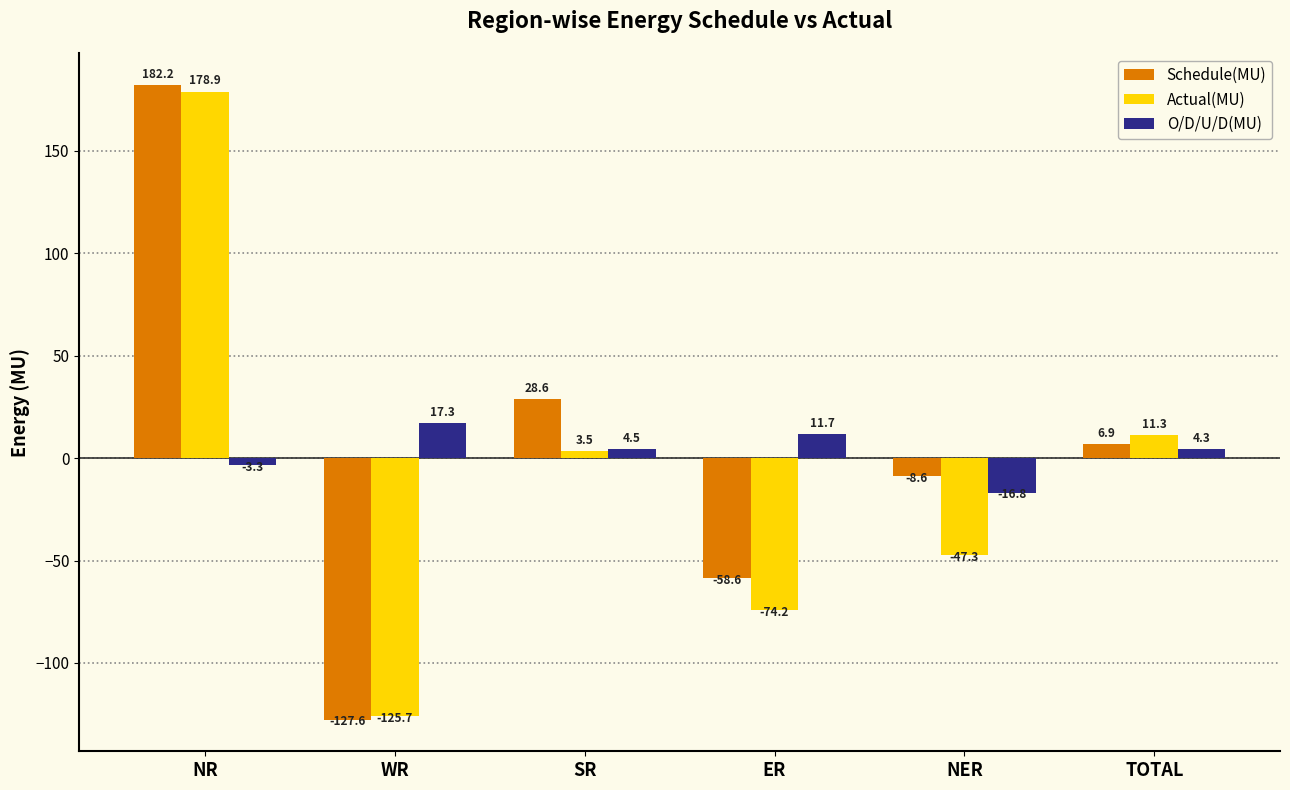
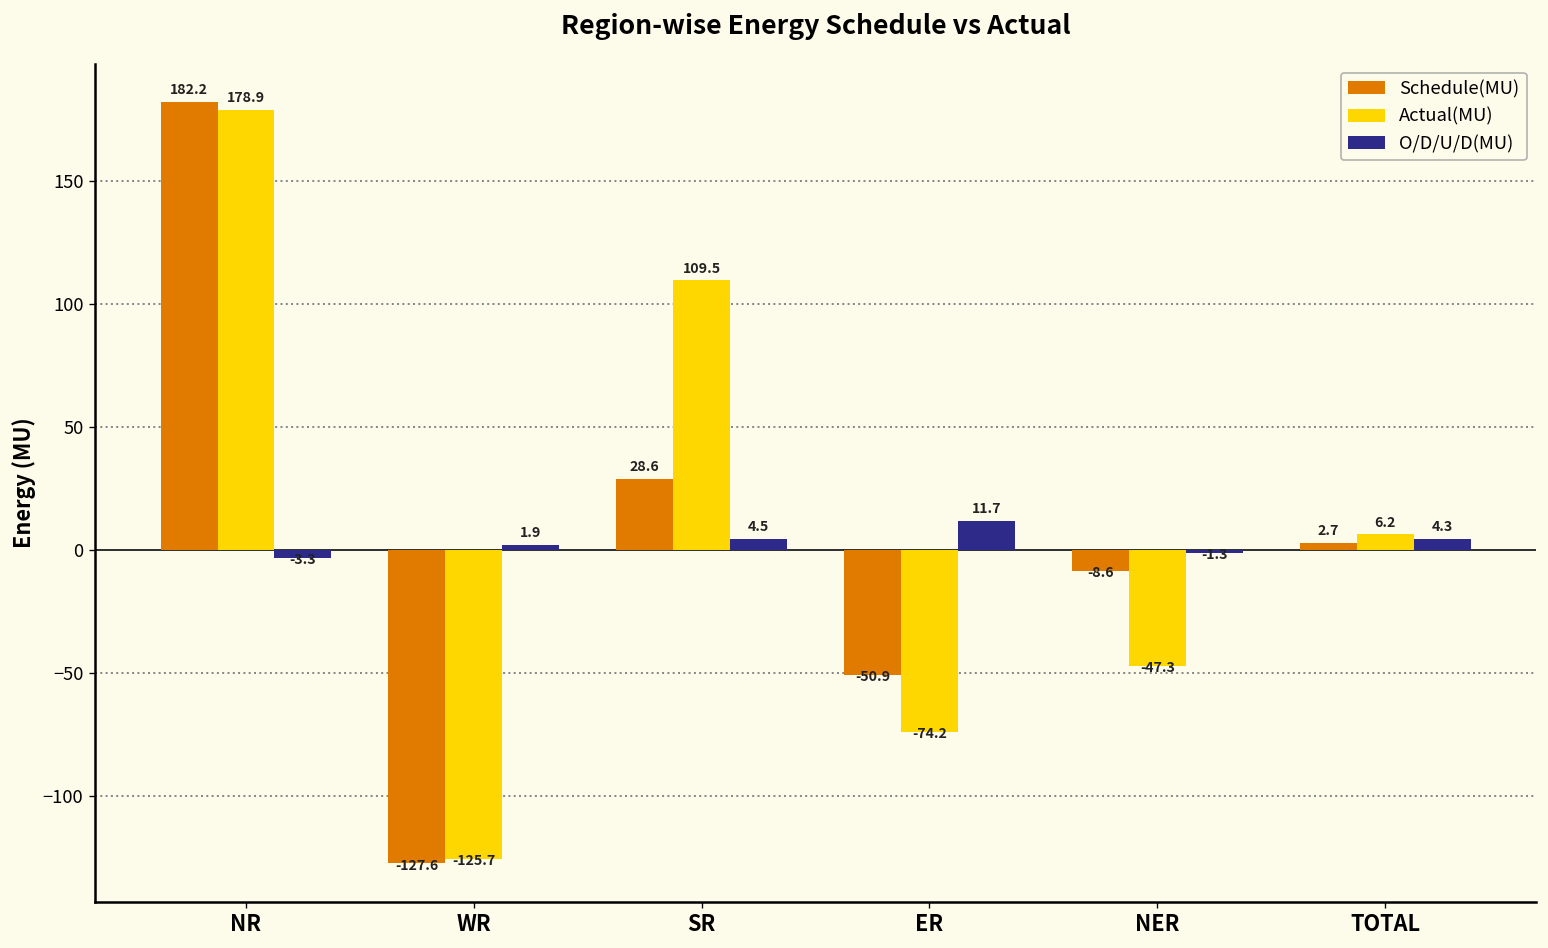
  {
    "Schedule(MU)": {
      "NR": 182.2,
      "WR": -127.6,
      "SR": 28.6,
-     "ER": -58.6,
+     "ER": -50.9,
      "NER": -8.6,
-     "TOTAL": 6.9
+     "TOTAL": 2.7
    },
    "Actual(MU)": {
      "NR": 178.9,
      "WR": -125.7,
-     "SR": 3.5,
+     "SR": 109.5,
      "ER": -74.2,
      "NER": -47.3,
-     "TOTAL": 11.3
+     "TOTAL": 6.2
    },
    "O/D/U/D(MU)": {
      "NR": -3.3,
-     "WR": 17.3,
+     "WR": 1.9,
      "SR": 4.5,
      "ER": 11.7,
-     "NER": -16.8,
+     "NER": -1.3,
      "TOTAL": 4.3
    }
  }
